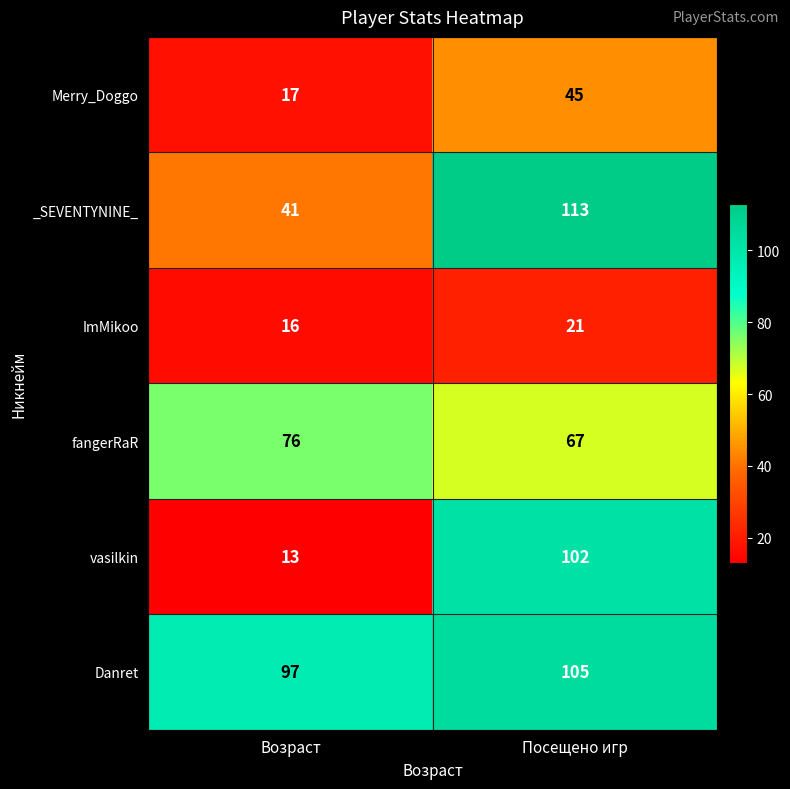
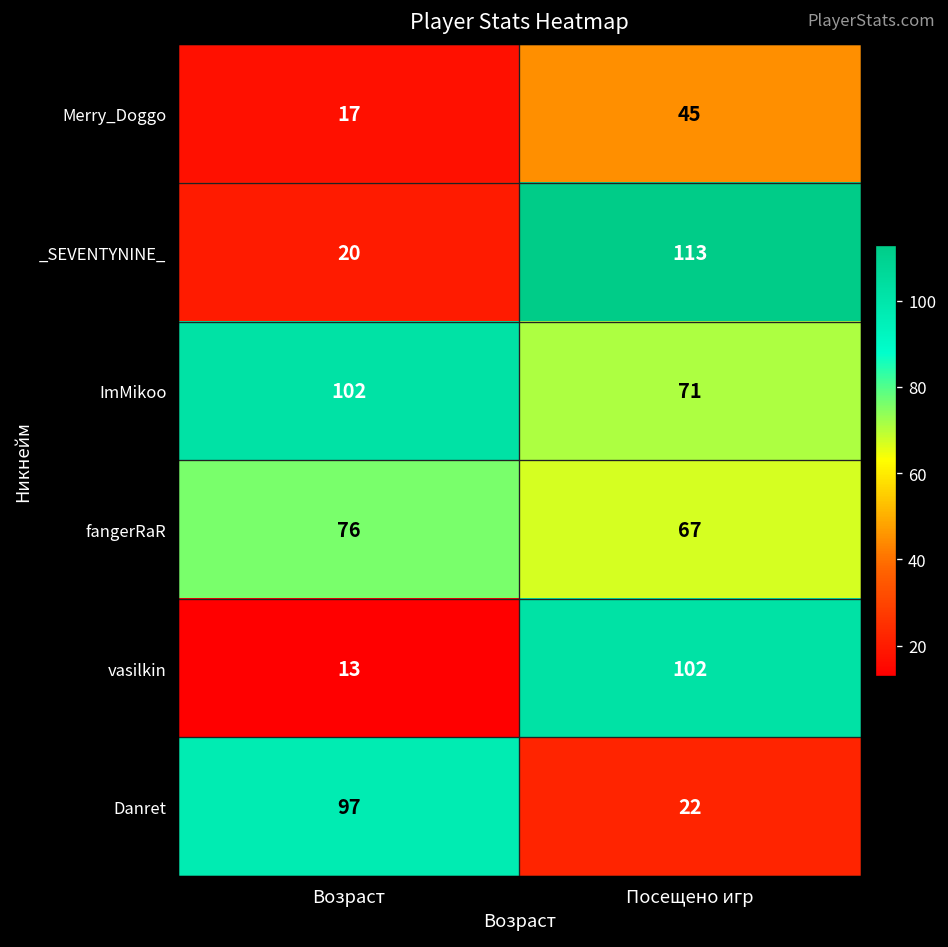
  {
    "Merry_Doggo": {
      "Возраст": 17,
      "Посещено игр": 45
    },
    "_SEVENTYNINE_": {
-     "Возраст": 41,
+     "Возраст": 20,
      "Посещено игр": 113
    },
    "ImMikoo": {
-     "Возраст": 16,
-     "Посещено игр": 21
+     "Возраст": 102,
+     "Посещено игр": 71
    },
    "fangerRaR": {
      "Возраст": 76,
      "Посещено игр": 67
    },
    "vasilkin": {
      "Возраст": 13,
      "Посещено игр": 102
    },
    "Danret": {
      "Возраст": 97,
-     "Посещено игр": 105
+     "Посещено игр": 22
    }
  }
